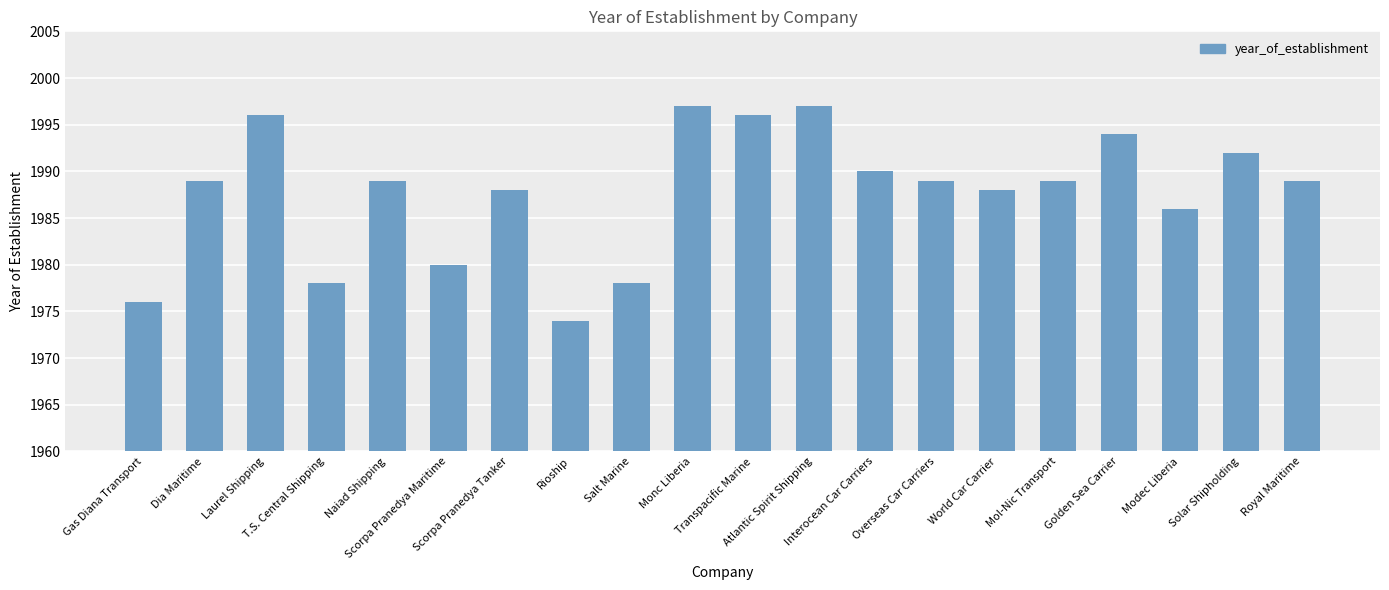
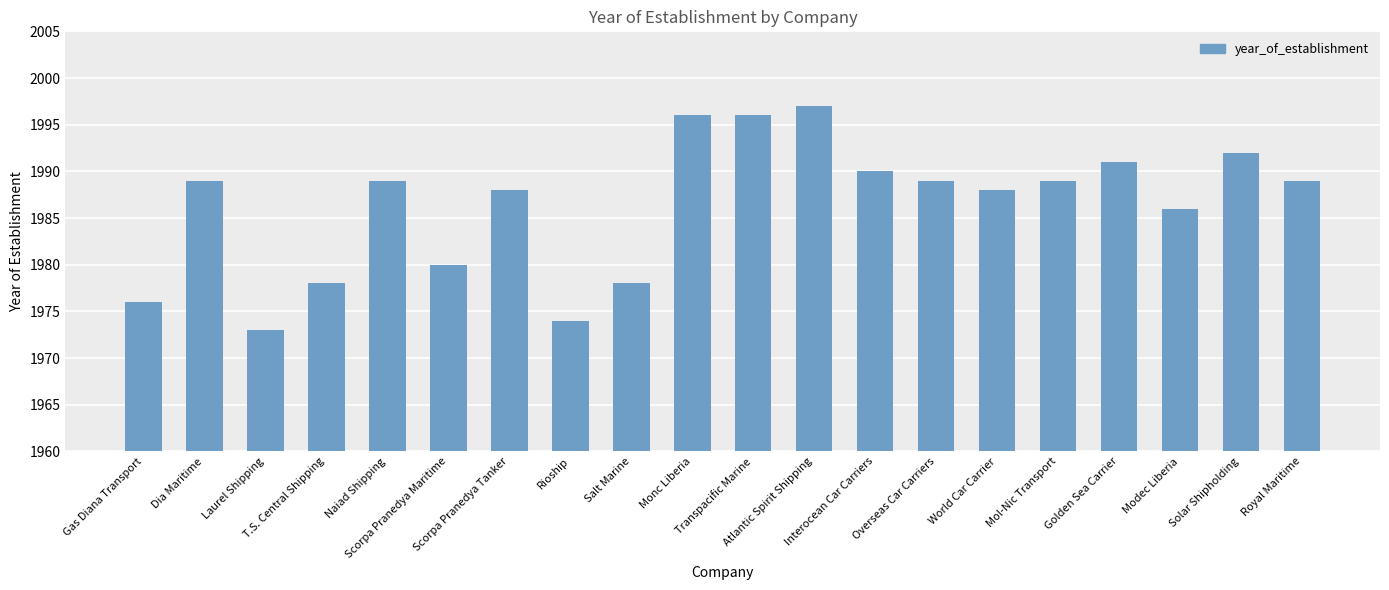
  {
    "Gas Diana Transport": 1976,
    "Dia Maritime": 1989,
-   "Laurel Shipping": 1996,
+   "Laurel Shipping": 1973,
    "T.S. Central Shipping": 1978,
    "Naiad Shipping": 1989,
    "Scorpa Pranedya Maritime": 1980,
    "Scorpa Pranedya Tanker": 1988,
    "Rioship": 1974,
    "Salt Marine": 1978,
-   "Monc Liberia": 1997,
+   "Monc Liberia": 1996,
    "Transpacific Marine": 1996,
    "Atlantic Spirit Shipping": 1997,
    "Interocean Car Carriers": 1990,
    "Overseas Car Carriers": 1989,
    "World Car Carrier": 1988,
    "Mol-Nic Transport": 1989,
-   "Golden Sea Carrier": 1994,
+   "Golden Sea Carrier": 1991,
    "Modec Liberia": 1986,
    "Solar Shipholding": 1992,
    "Royal Maritime": 1989
  }
